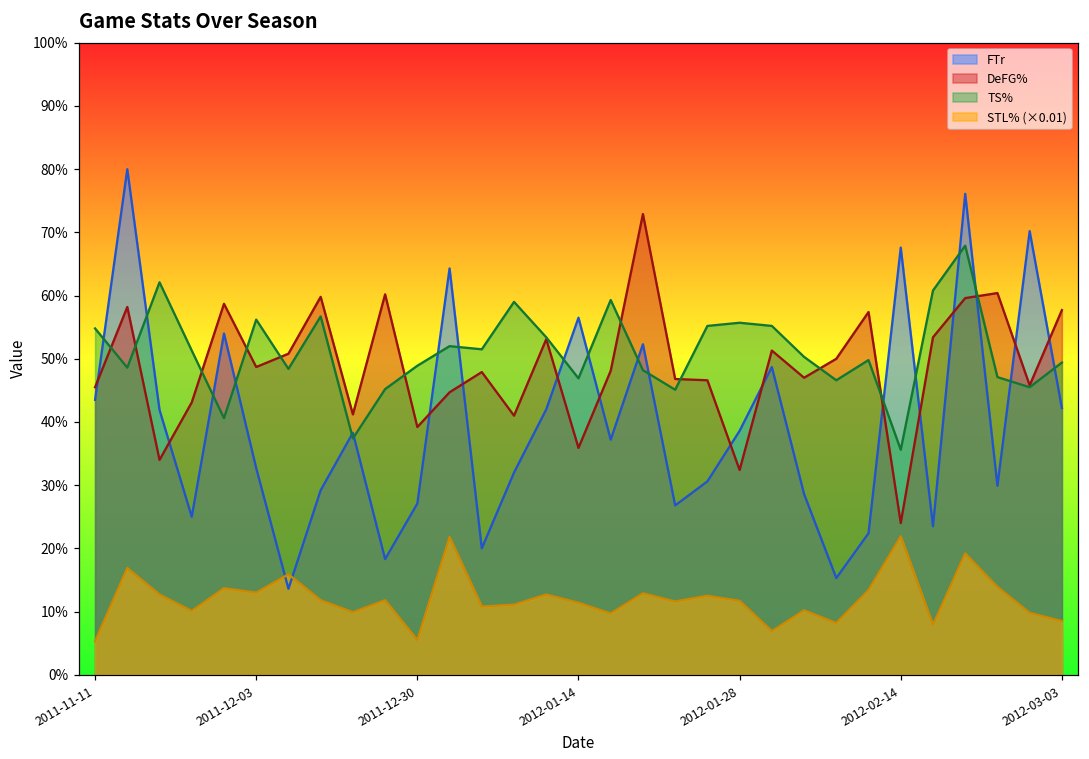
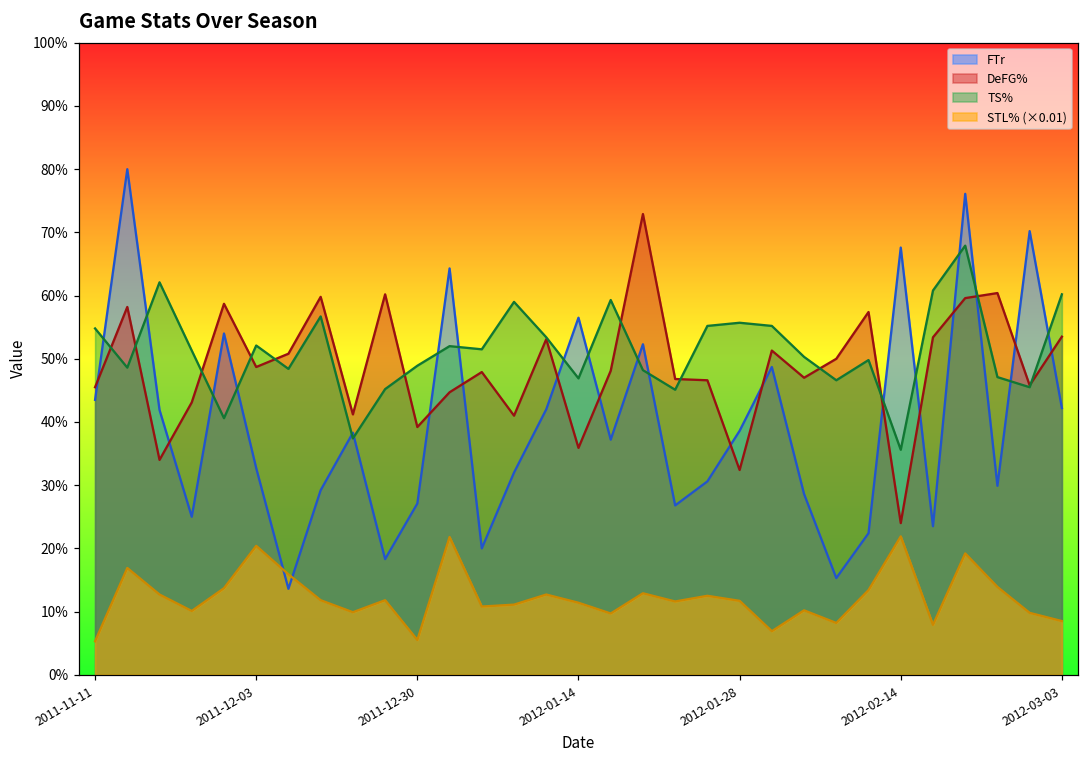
  {
    "FTr": {
      "2011-11-11": "44%",
      "2011-12-03": "33%",
      "2011-12-30": "27%",
      "2012-01-14": "56%",
      "2012-01-28": "39%",
      "2012-02-14": "68%",
      "2012-03-03": "42%"
    },
    "DeFG%": {
      "2011-11-11": "46%",
      "2011-12-03": "49%",
      "2011-12-30": "39%",
      "2012-01-14": "36%",
      "2012-01-28": "32%",
      "2012-02-14": "24%",
-     "2012-03-03": "58%"
+     "2012-03-03": "54%"
    },
    "TS%": {
      "2011-11-11": "55%",
-     "2011-12-03": "56%",
+     "2011-12-03": "52%",
      "2011-12-30": "49%",
      "2012-01-14": "47%",
      "2012-01-28": "56%",
      "2012-02-14": "36%",
-     "2012-03-03": "49%"
+     "2012-03-03": "60%"
    },
    "STL% (×0.01)": {
      "2011-11-11": "5%",
-     "2011-12-03": "13%",
+     "2011-12-03": "20%",
      "2011-12-30": "6%",
      "2012-01-14": "11%",
      "2012-01-28": "12%",
      "2012-02-14": "22%",
      "2012-03-03": "9%"
    }
  }
